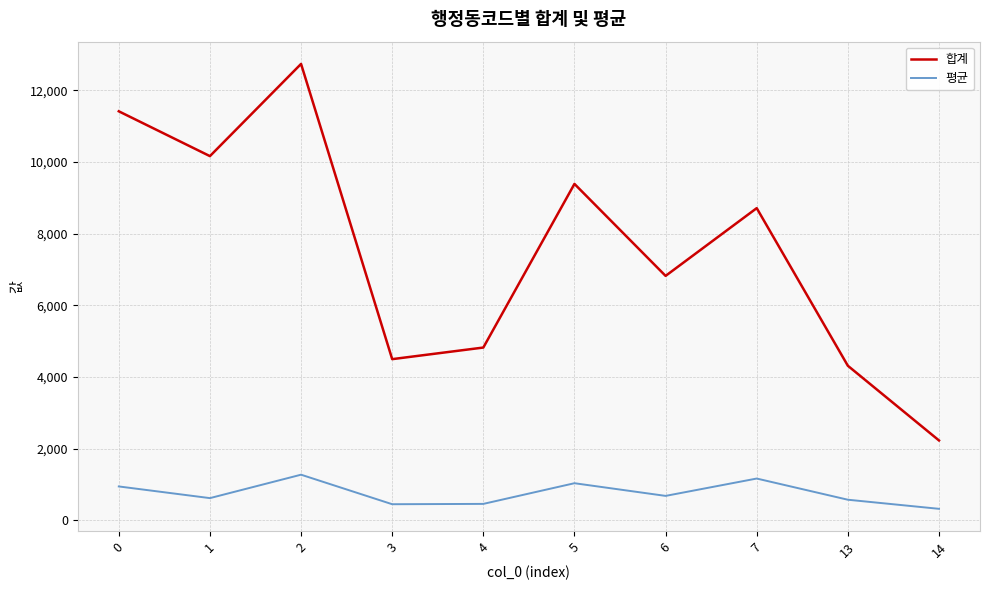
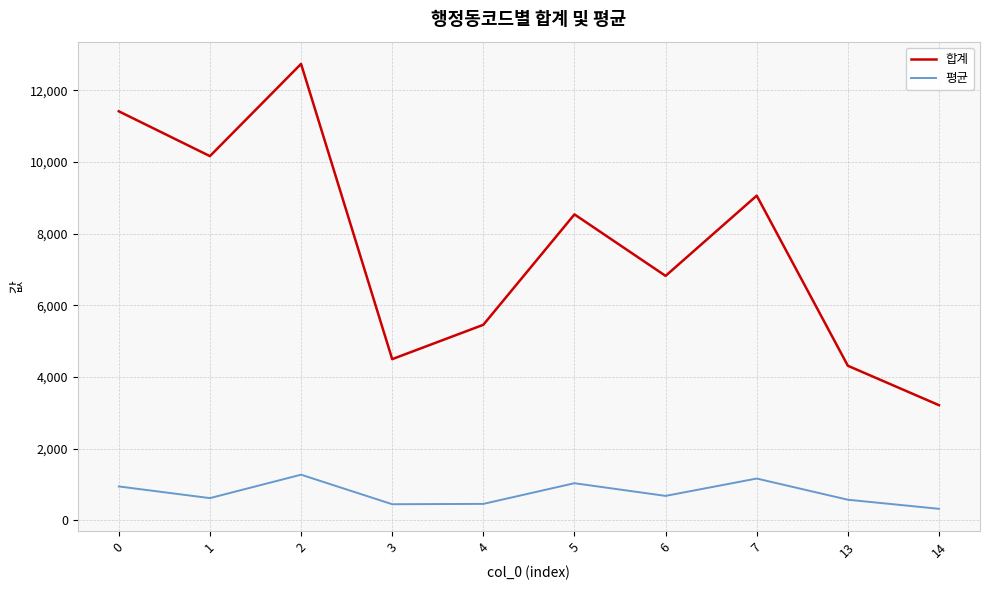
  {
    "합계": {
      "0": "11,400",
      "1": "10,200",
      "2": "12,700",
      "3": "4,500",
-     "4": "4,800",
-     "5": "9,400",
+     "4": "5,500",
+     "5": "8,500",
      "6": "6,800",
-     "7": "8,700",
+     "7": "9,100",
      "13": "4,300",
-     "14": "2,200"
+     "14": "3,200"
    },
    "평균": {
      "0": "900",
      "1": "600",
      "2": "1,300",
      "3": "400",
      "4": "500",
      "5": "1,000",
      "6": "700",
      "7": "1,200",
      "13": "600",
      "14": "300"
    }
  }
